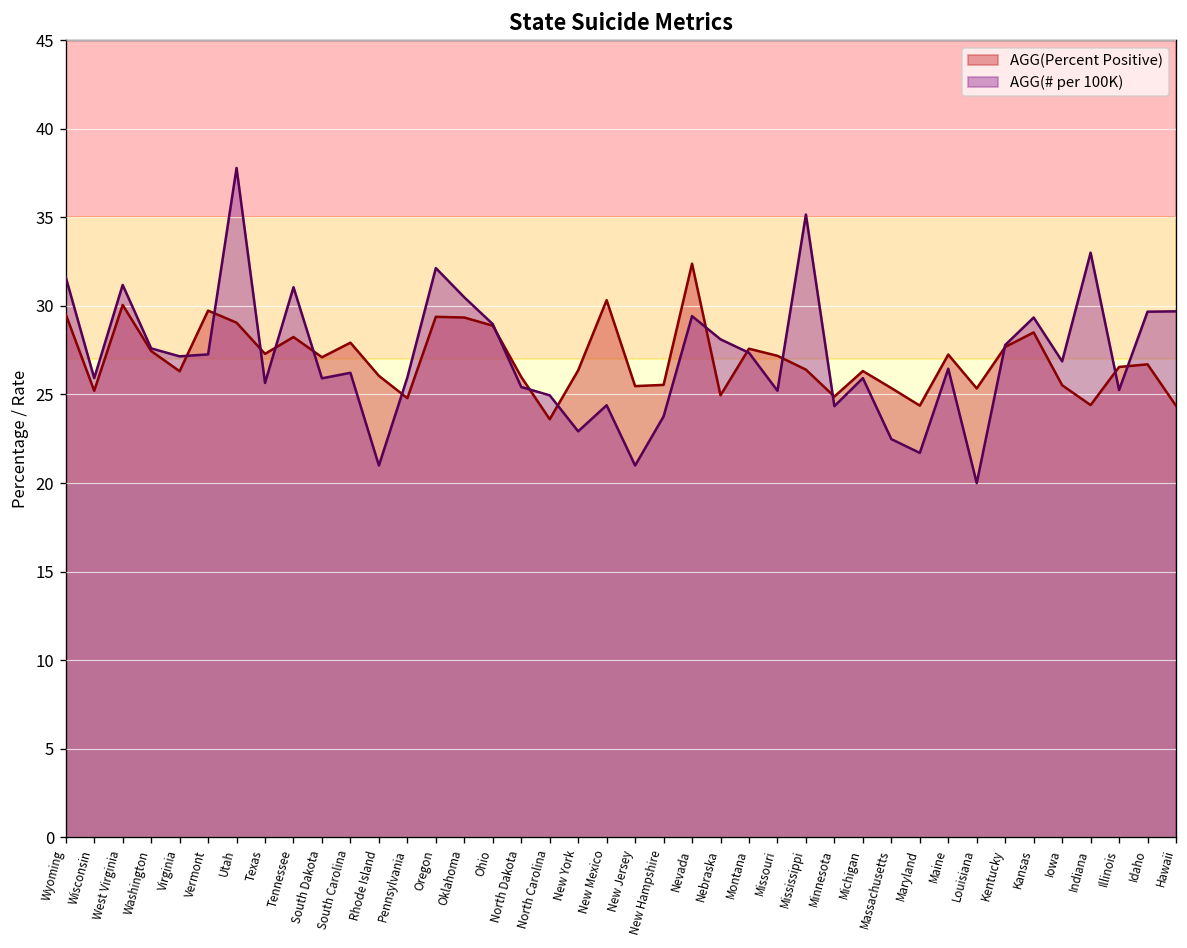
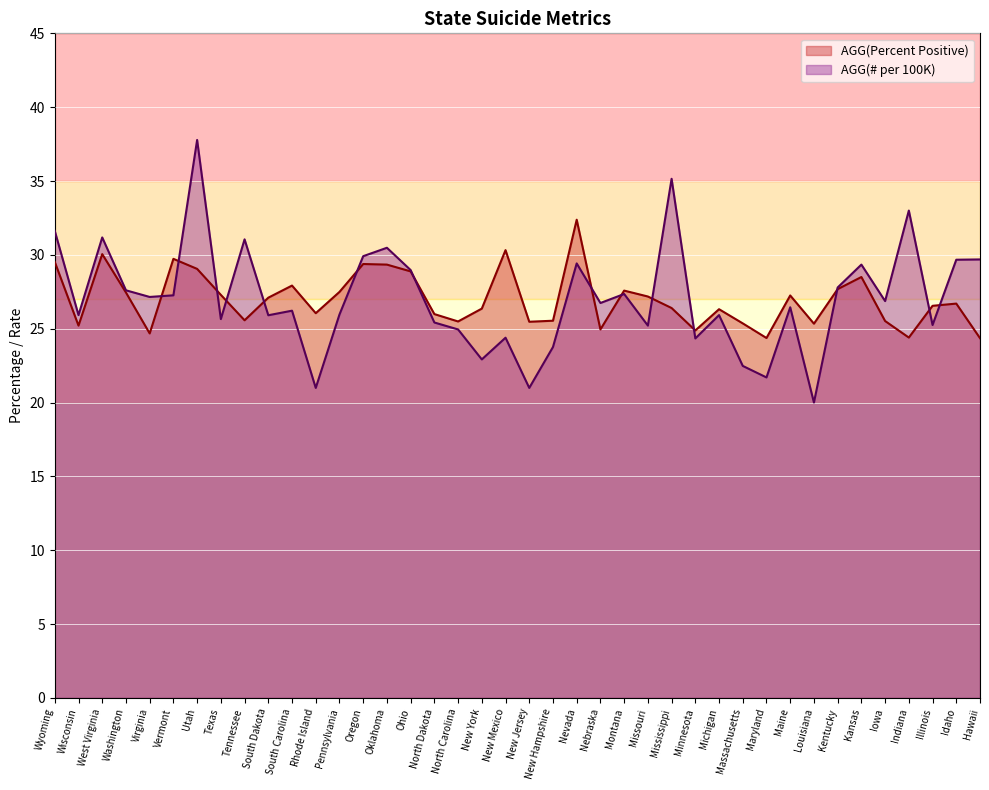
  {
    "AGG(Percent Positive)": {
      "Wyoming": 29.5,
      "Wisconsin": 25.2,
      "West Virginia": 30.1,
-     "Virginia": 26.3,
+     "Virginia": 24.7,
      "Vermont": 29.7,
      "Utah": 29.1,
      "Texas": 27.3,
-     "Tennessee": 28.2,
+     "Tennessee": 25.6,
      "South Dakota": 27.1,
      "South Carolina": 27.9,
      "Rhode Island": 26.1,
-     "Pennsylvania": 24.8,
+     "Pennsylvania": 27.5,
      "Oregon": 29.4,
      "Oklahoma": 29.3,
      "North Dakota": 26.0,
-     "North Carolina": 23.6,
+     "North Carolina": 25.5,
      "New York": 26.4,
      "New Mexico": 30.3,
      "New Jersey": 25.5,
      "New Hampshire": 25.5,
      "Nevada": 32.4,
      "Nebraska": 25.0,
      "Montana": 27.6,
      "Missouri": 27.2,
      "Mississippi": 26.4,
      "Minnesota": 24.9,
      "Michigan": 26.3,
      "Massachusetts": 25.4,
      "Maryland": 24.4,
      "Maine": 27.3,
      "Louisiana": 25.3,
      "Kansas": 28.5,
      "Iowa": 25.5,
      "Indiana": 24.4,
      "Illinois": 26.6,
      "Idaho": 26.7,
      "Hawaii": 24.4
    },
    "AGG(# per 100K)": {
      "Wyoming": 31.6,
      "Wisconsin": 25.9,
      "West Virginia": 31.2,
      "Virginia": 27.2,
      "Vermont": 27.3,
      "Utah": 37.8,
      "Texas": 25.7,
      "Tennessee": 31.1,
      "South Dakota": 25.9,
      "South Carolina": 26.2,
      "Rhode Island": 21.0,
      "Pennsylvania": 26.0,
-     "Oregon": 32.1,
+     "Oregon": 29.9,
      "Oklahoma": 30.5,
      "North Dakota": 25.4,
      "North Carolina": 25.0,
      "New York": 22.9,
      "New Mexico": 24.4,
      "New Jersey": 21.0,
      "New Hampshire": 23.8,
      "Nevada": 29.4,
-     "Nebraska": 28.1,
+     "Nebraska": 26.7,
      "Montana": 27.4,
      "Missouri": 25.2,
      "Mississippi": 35.2,
      "Minnesota": 24.3,
      "Michigan": 25.9,
      "Massachusetts": 22.5,
      "Maryland": 21.7,
      "Maine": 26.5,
      "Louisiana": 20.0,
      "Kansas": 29.3,
      "Iowa": 26.9,
      "Indiana": 33.0,
      "Illinois": 25.3,
      "Idaho": 29.7,
      "Hawaii": 29.7
    }
  }
